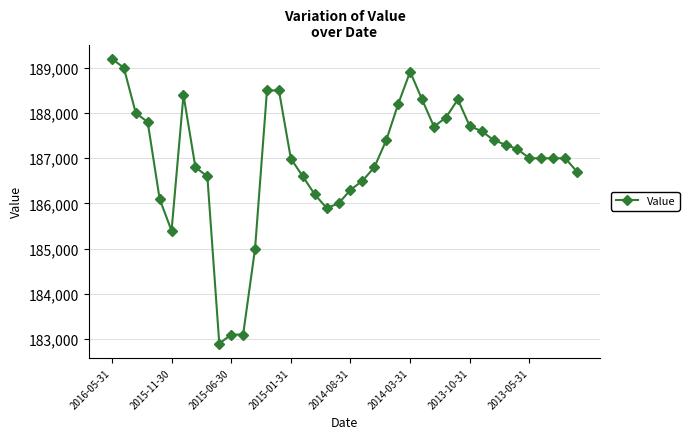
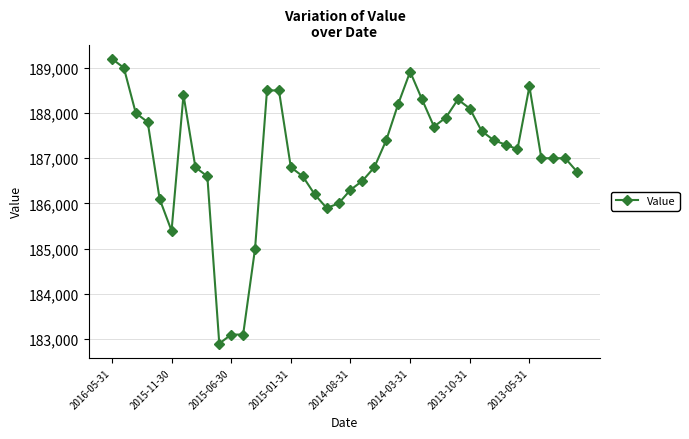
  {
    "2016-05-31": "189,200",
    "2015-11-30": "185,400",
    "2015-06-30": "183,100",
-   "2015-01-31": "187,000",
+   "2015-01-31": "186,800",
    "2014-08-31": "186,300",
    "2014-03-31": "188,900",
-   "2013-10-31": "187,700",
-   "2013-05-31": "187,000"
+   "2013-10-31": "188,100",
+   "2013-05-31": "188,600"
  }
